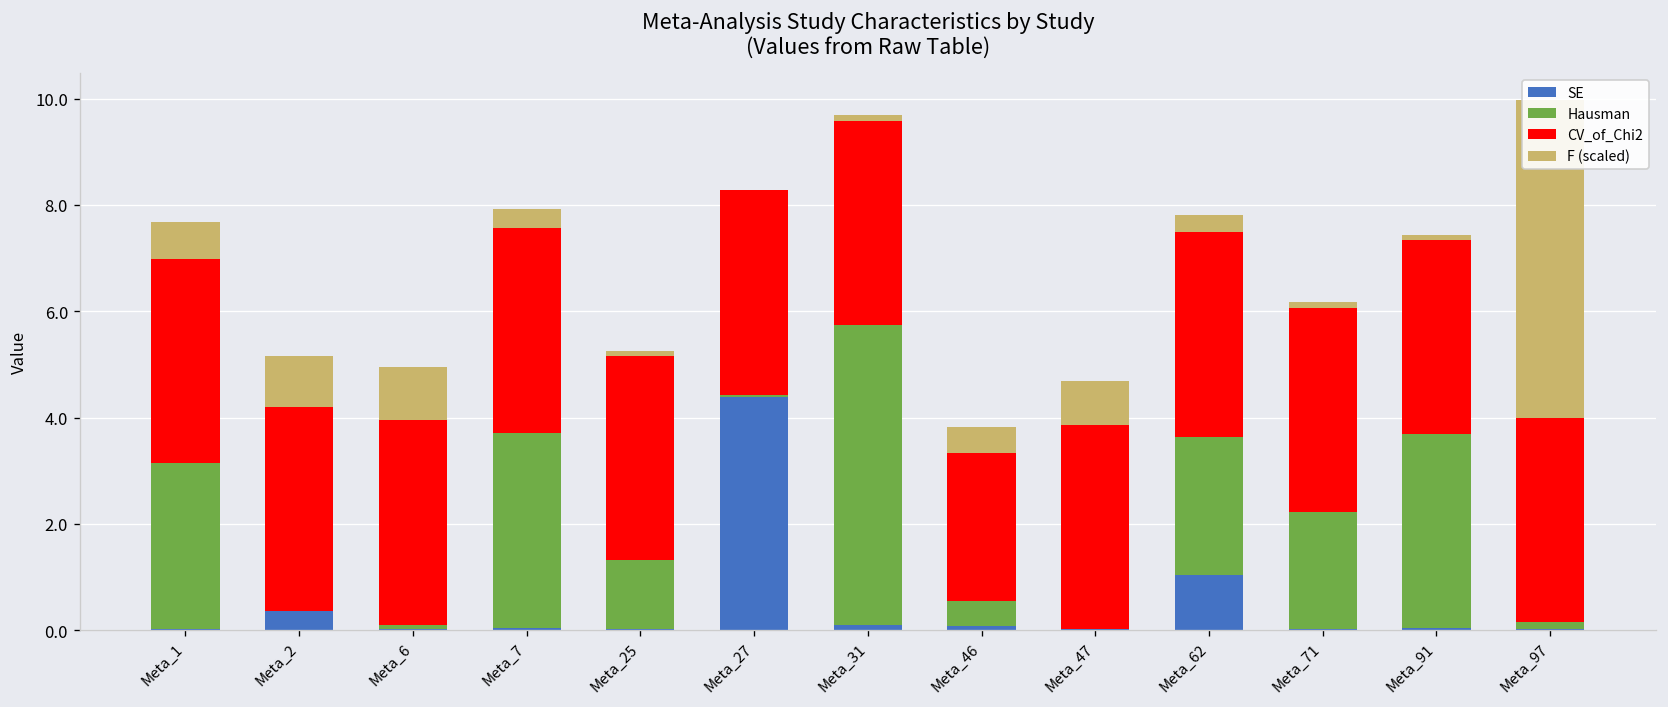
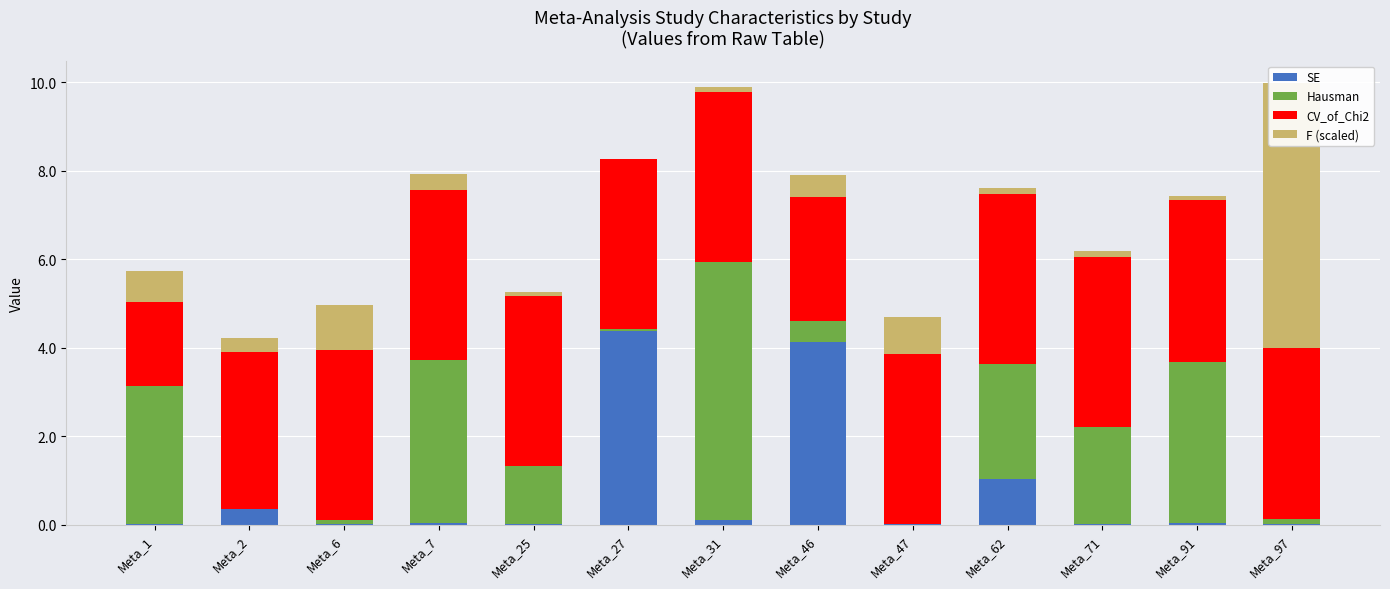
  {
    "SE": {
      "Meta_2": 0.4,
      "Meta_27": 4.4,
      "Meta_31": 0.1,
-     "Meta_46": 0.1,
+     "Meta_46": 4.1,
      "Meta_62": 1.0
    },
    "Hausman": {
      "Meta_1": 3.1,
      "Meta_6": 0.1,
      "Meta_7": 3.7,
      "Meta_25": 1.3,
-     "Meta_31": 5.6,
+     "Meta_31": 5.8,
      "Meta_46": 0.5,
      "Meta_62": 2.6,
      "Meta_71": 2.2,
      "Meta_91": 3.6,
      "Meta_97": 0.1
    },
    "CV_of_Chi2": {
-     "Meta_1": 3.8,
-     "Meta_2": 3.8,
+     "Meta_1": 1.9,
+     "Meta_2": 3.5,
      "Meta_6": 3.8,
      "Meta_7": 3.8,
      "Meta_25": 3.8,
      "Meta_27": 3.8,
      "Meta_31": 3.8,
      "Meta_46": 2.8,
      "Meta_47": 3.8,
      "Meta_62": 3.8,
      "Meta_71": 3.8,
      "Meta_91": 3.7,
      "Meta_97": 3.8
    },
    "F (scaled)": {
      "Meta_1": 0.7,
-     "Meta_2": 1.0,
+     "Meta_2": 0.3,
      "Meta_6": 1.0,
      "Meta_7": 0.4,
      "Meta_25": 0.1,
      "Meta_31": 0.1,
      "Meta_46": 0.5,
      "Meta_47": 0.8,
-     "Meta_62": 0.3,
+     "Meta_62": 0.1,
      "Meta_71": 0.1,
      "Meta_91": 0.1
    }
  }
